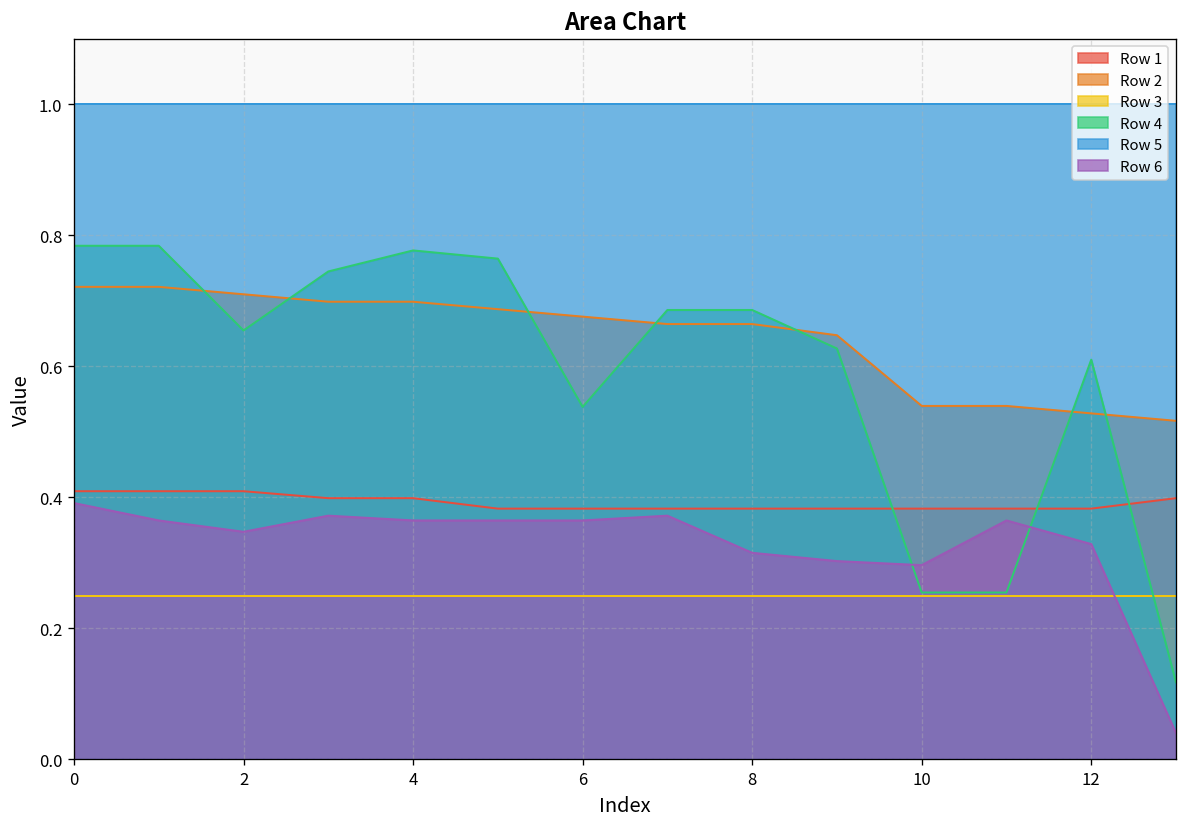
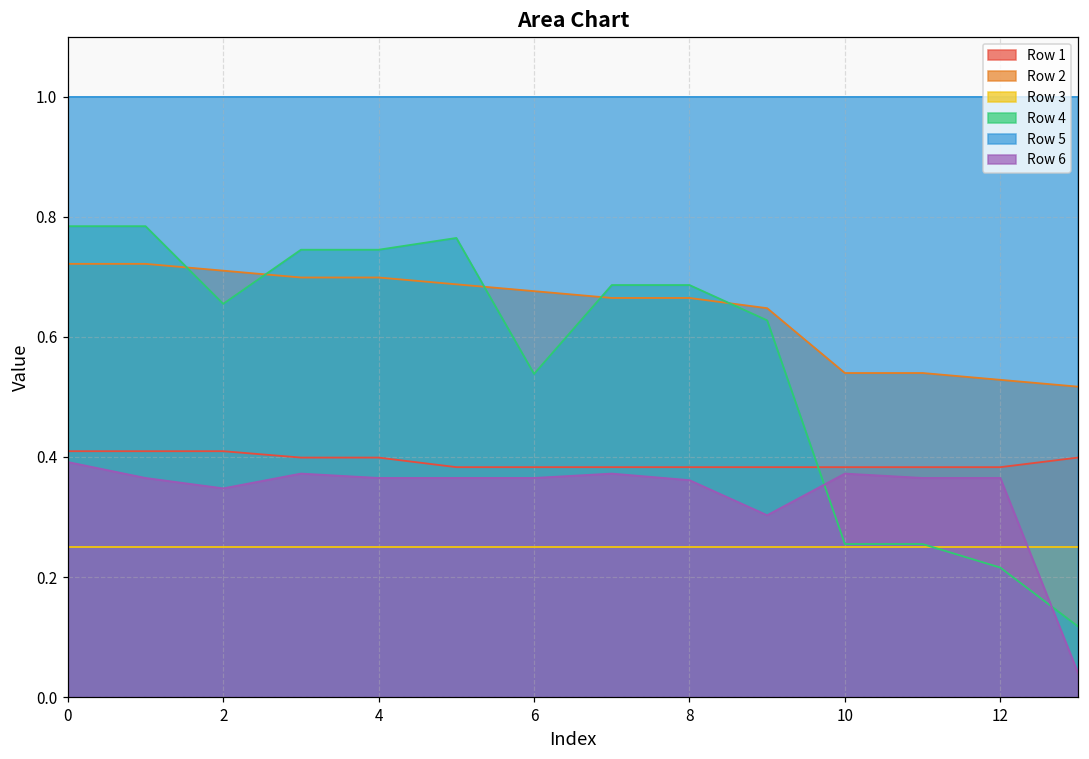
  {
    "Row 3": {
      "0": 0.25,
      "2": 0.25,
      "4": 0.25,
      "6": 0.25,
      "8": 0.25,
      "10": 0.25,
      "12": 0.25
    },
    "Row 4": {
      "0": 0.78,
      "2": 0.65,
-     "4": 0.78,
+     "4": 0.75,
      "6": 0.54,
      "8": 0.69,
      "10": 0.25,
-     "12": 0.61
+     "12": 0.22
    },
    "Row 5": {
      "0": 1.00,
      "2": 1.00,
      "4": 1.00,
      "6": 1.00,
      "8": 1.00,
      "10": 1.00
    },
    "Row 6": {
      "0": 0.39,
      "2": 0.35,
      "4": 0.36,
      "6": 0.36,
-     "8": 0.32,
-     "10": 0.30,
-     "12": 0.33
+     "8": 0.36,
+     "10": 0.37,
+     "12": 0.36
    }
  }
